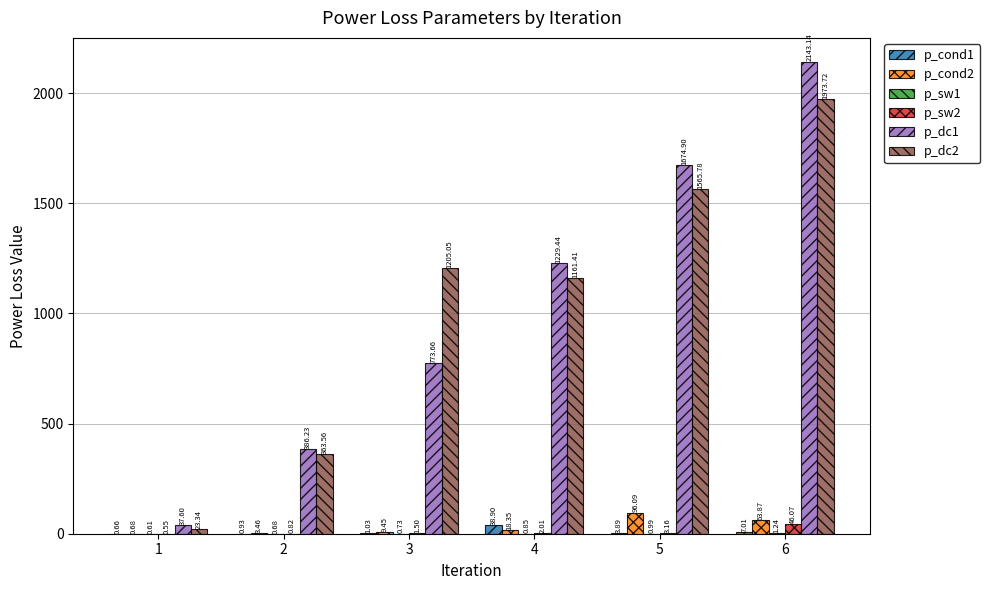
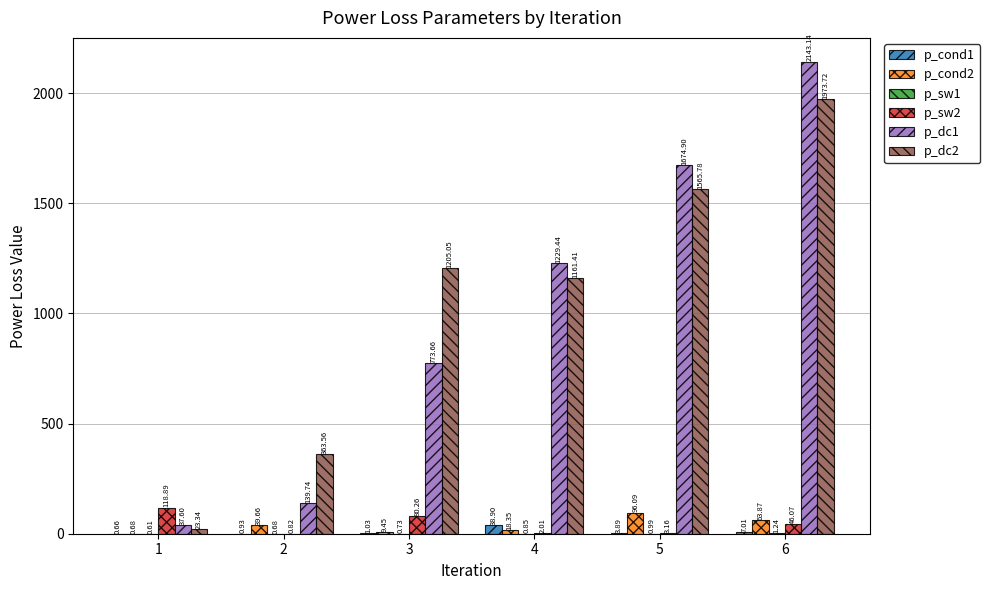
  {
    "p_cond1": {
      "1": 0.66,
      "2": 0.93,
      "3": 1.03,
      "4": 38.90,
      "5": 3.89,
      "6": 7.01
    },
    "p_cond2": {
      "1": 0.68,
-     "2": 3.46,
+     "2": 39.66,
      "3": 9.45,
      "4": 18.35,
      "5": 96.09,
      "6": 63.87
    },
    "p_sw1": {
      "1": 0.61,
      "2": 0.68,
      "3": 0.73,
      "4": 0.85,
      "5": 0.99,
      "6": 1.24
    },
    "p_sw2": {
-     "1": 0.55,
+     "1": 118.89,
      "2": 0.82,
-     "3": 1.50,
+     "3": 80.26,
      "4": 2.01,
      "5": 3.16,
      "6": 46.07
    },
    "p_dc1": {
      "1": 37.60,
-     "2": 386.23,
+     "2": 139.74,
      "3": 773.66,
      "4": 1229.44,
      "5": 1674.90,
      "6": 2143.14
    },
    "p_dc2": {
      "1": 23.34,
      "2": 363.56,
      "3": 1205.05,
      "4": 1161.41,
      "5": 1565.78,
      "6": 1973.72
    }
  }
